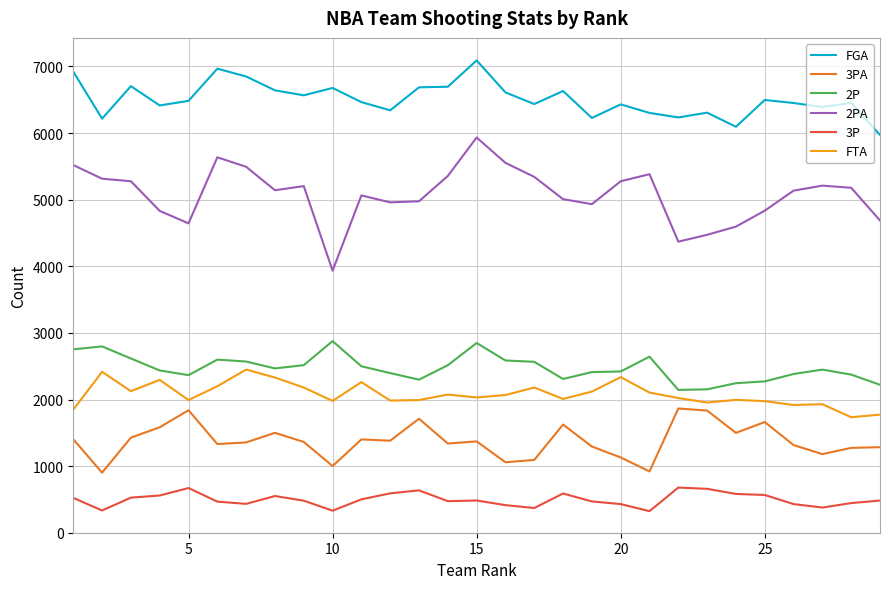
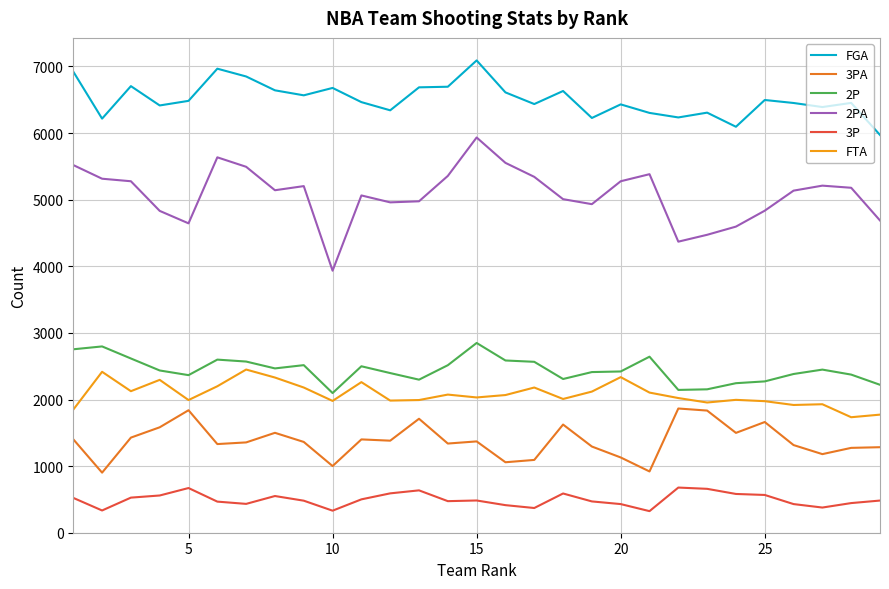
  {
    "FGA": {
      "5": 6500,
      "10": 6700,
      "15": 7100,
      "20": 6400,
      "25": 6500
    },
    "2P": {
      "5": 2400,
-     "10": 2900,
+     "10": 2100,
      "15": 2800,
      "20": 2400,
      "25": 2300
    },
    "2PA": {
      "5": 4600,
      "10": 3900,
      "15": 5900,
      "20": 5300,
      "25": 4800
    }
  }
